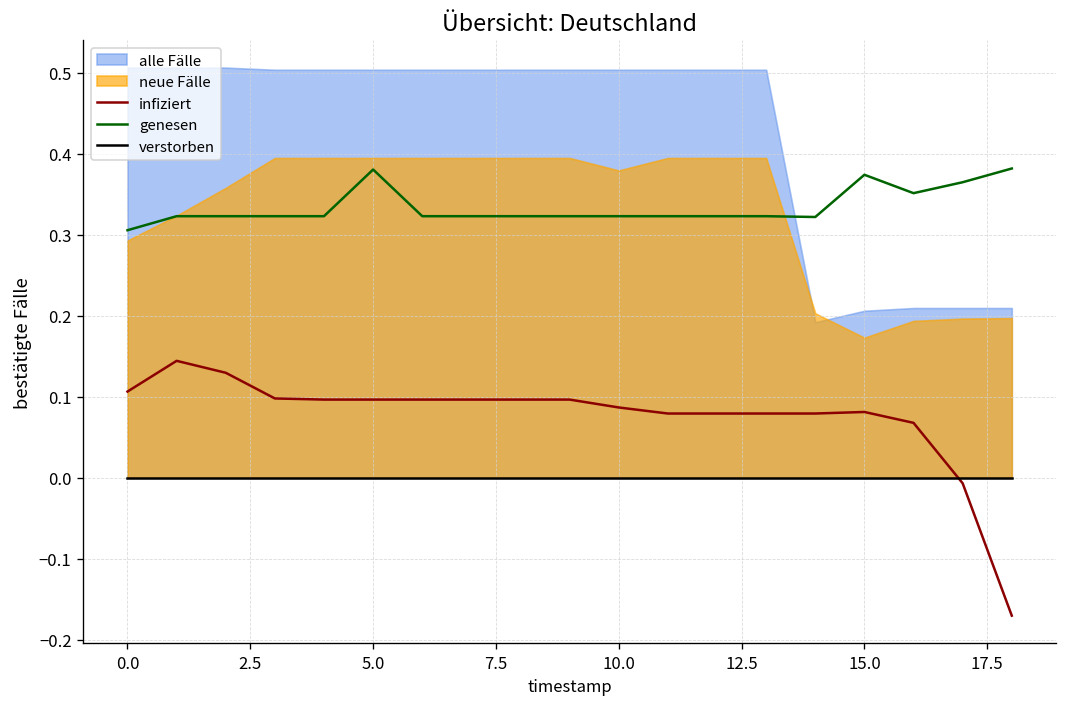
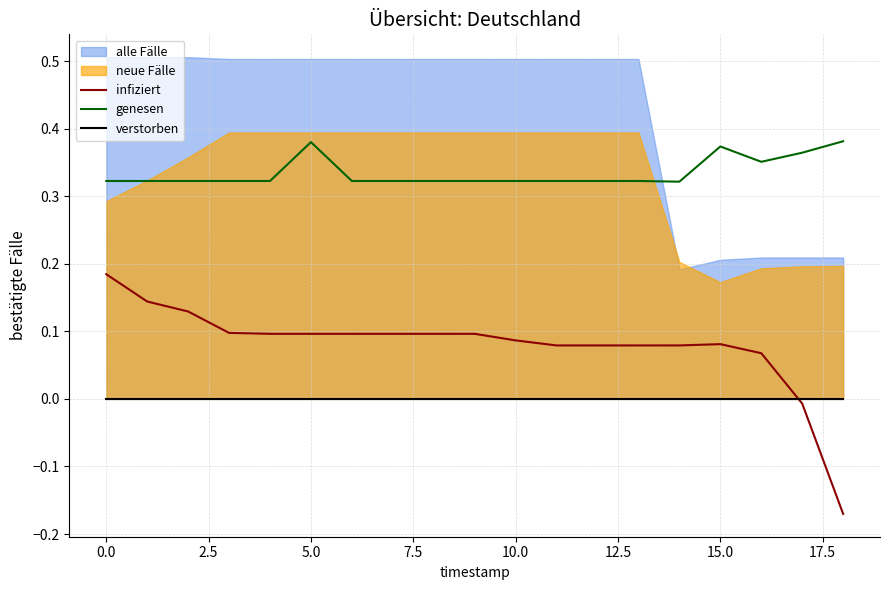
  {
    "infiziert": {
-     "0.0": 0.11,
+     "0.0": 0.18,
      "5.0": 0.10,
      "10.0": 0.09,
      "15.0": 0.08
    },
    "alle Fälle": {
      "5.0": 0.50,
      "10.0": 0.50,
      "15.0": 0.21
    },
    "genesen": {
-     "0.0": 0.31,
+     "0.0": 0.32,
      "5.0": 0.38,
      "10.0": 0.32,
      "15.0": 0.37
    },
    "neue Fälle": {
      "0.0": 0.29,
      "5.0": 0.39,
-     "10.0": 0.38,
+     "10.0": 0.39,
      "15.0": 0.17
    },
    "verstorben": {
      "0.0": 0.00,
      "5.0": 0.00,
      "10.0": 0.00,
      "15.0": 0.00
    }
  }
